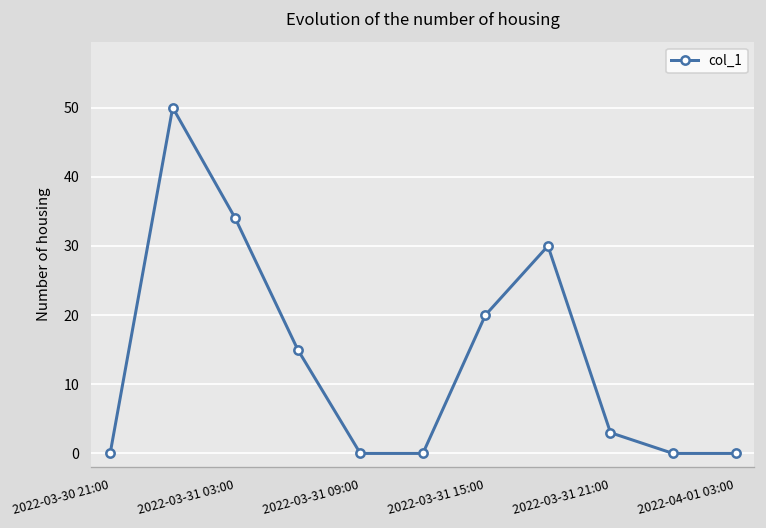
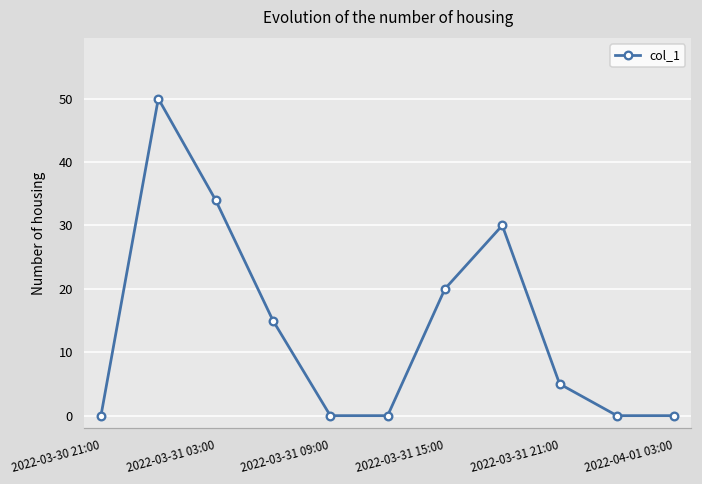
  {
    "2022-03-30 21:00": 0,
    "2022-03-31 03:00": 34,
    "2022-03-31 09:00": 0,
    "2022-03-31 15:00": 20,
-   "2022-03-31 21:00": 3,
+   "2022-03-31 21:00": 5,
    "2022-04-01 03:00": 0
  }
